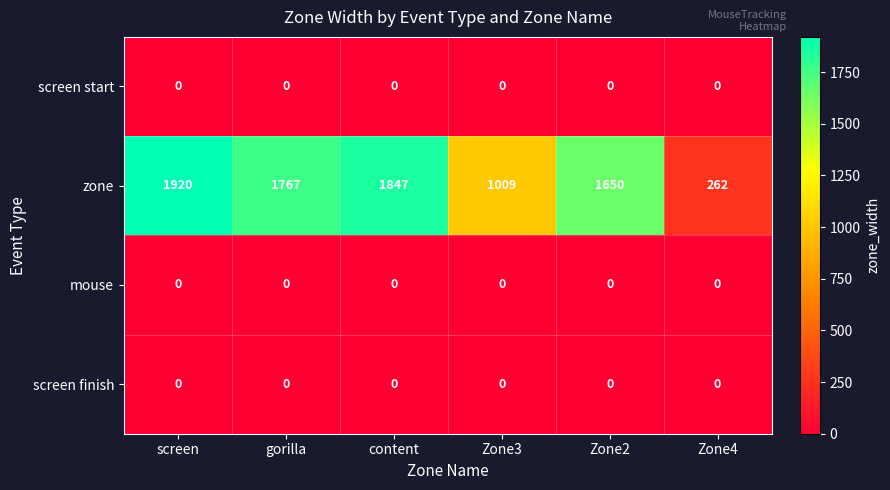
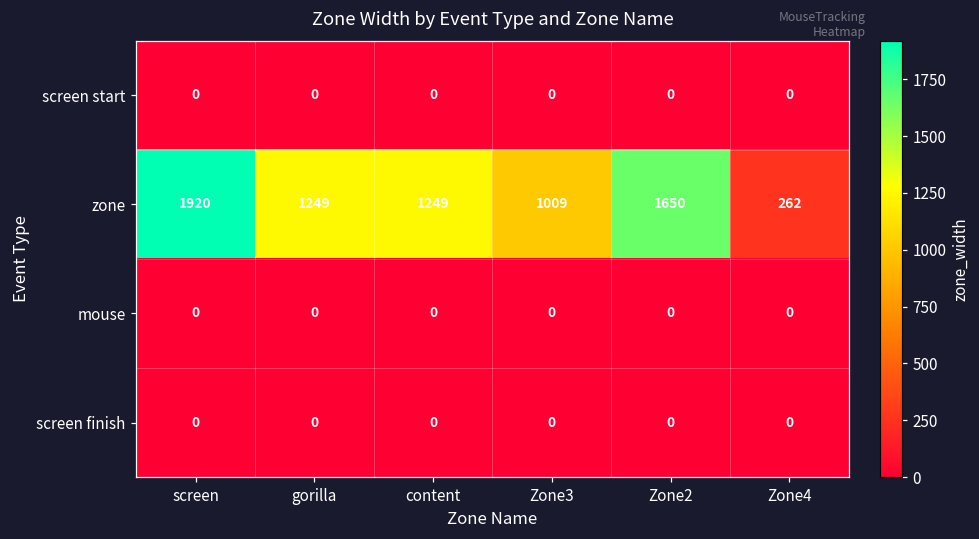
  {
    "screen start": {
      "screen": 0,
      "gorilla": 0,
      "content": 0,
      "Zone3": 0,
      "Zone2": 0,
      "Zone4": 0
    },
    "zone": {
      "screen": 1920,
-     "gorilla": 1767,
-     "content": 1847,
+     "gorilla": 1249,
+     "content": 1249,
      "Zone3": 1009,
      "Zone2": 1650,
      "Zone4": 262
    },
    "mouse": {
      "screen": 0,
      "gorilla": 0,
      "content": 0,
      "Zone3": 0,
      "Zone2": 0,
      "Zone4": 0
    },
    "screen finish": {
      "screen": 0,
      "gorilla": 0,
      "content": 0,
      "Zone3": 0,
      "Zone2": 0,
      "Zone4": 0
    }
  }
